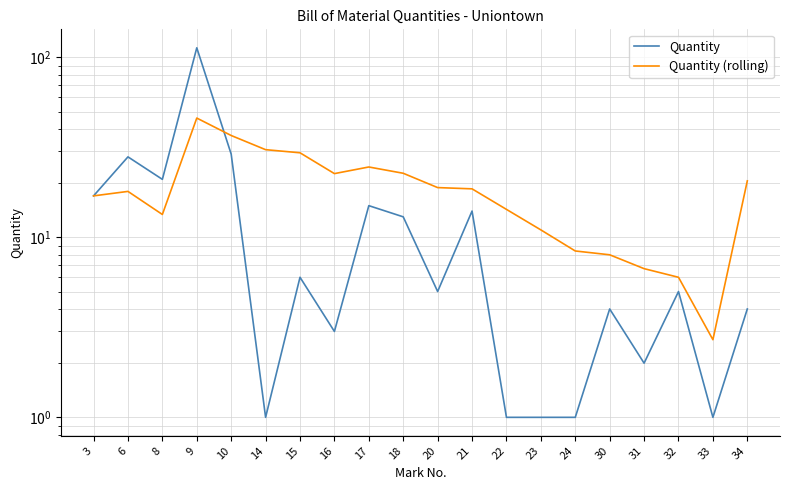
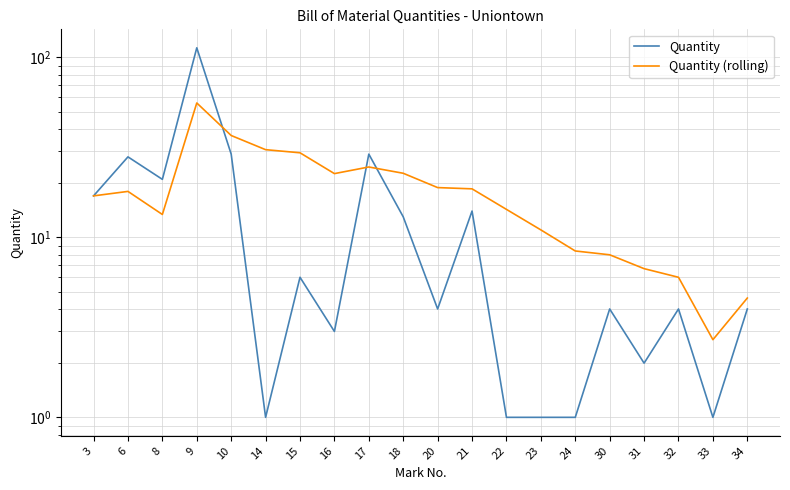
  {
    "Quantity": {
      "6": 28,
      "8": 21,
      "9": 110,
      "10": 29,
      "14": 1,
      "15": 6,
      "16": 3,
-     "17": 15,
+     "17": 29,
      "18": 13,
-     "20": 5,
+     "20": 4,
      "21": 14,
      "22": 1,
      "23": 1,
      "24": 1,
      "30": 4,
      "31": 2,
-     "32": 5,
+     "32": 4,
      "33": 1,
      "34": 4
    },
    "Quantity (rolling)": {
      "6": 18,
      "8": 13,
-     "9": 46,
+     "9": 56,
      "10": 37,
      "14": 31,
      "15": 30,
      "16": 23,
      "17": 25,
      "18": 23,
      "20": 19,
      "21": 19,
      "22": 14,
      "23": 11,
      "24": 8,
      "30": 8,
      "31": 6.7,
      "32": 6.0,
      "33": 2.7,
-     "34": 21
+     "34": 4.6
    }
  }
